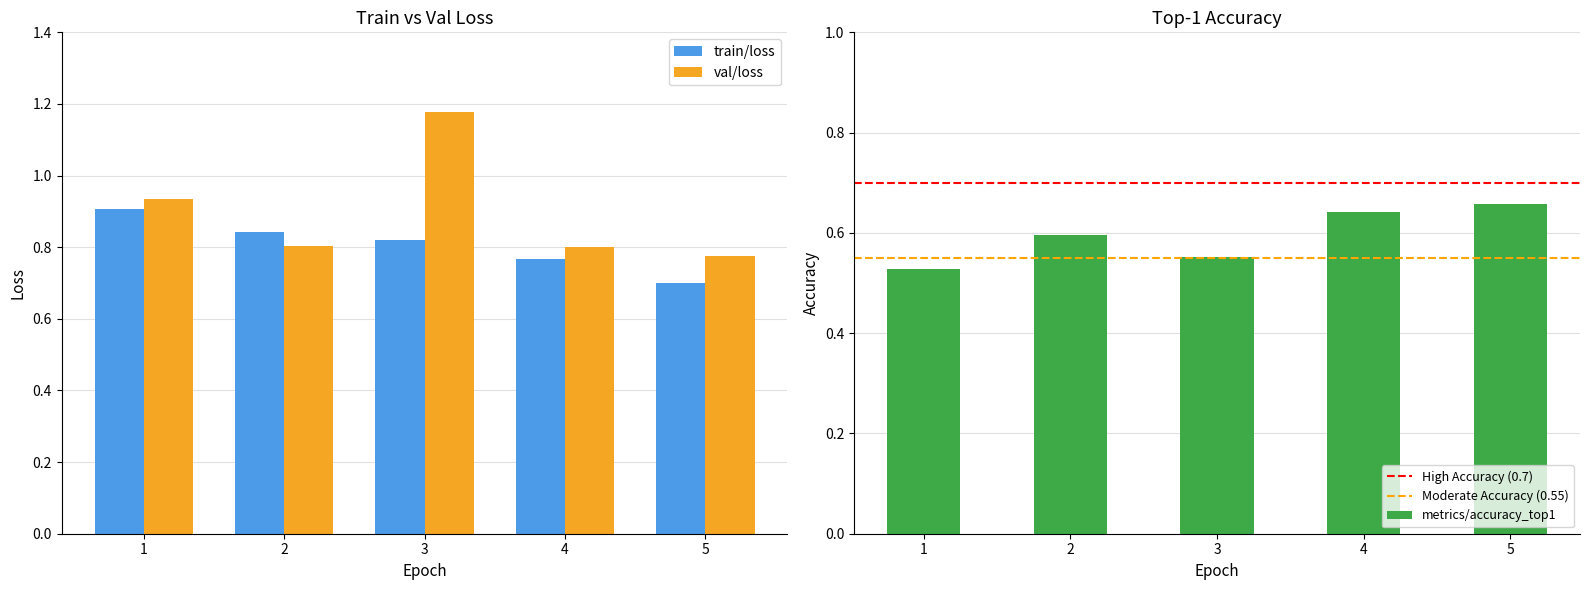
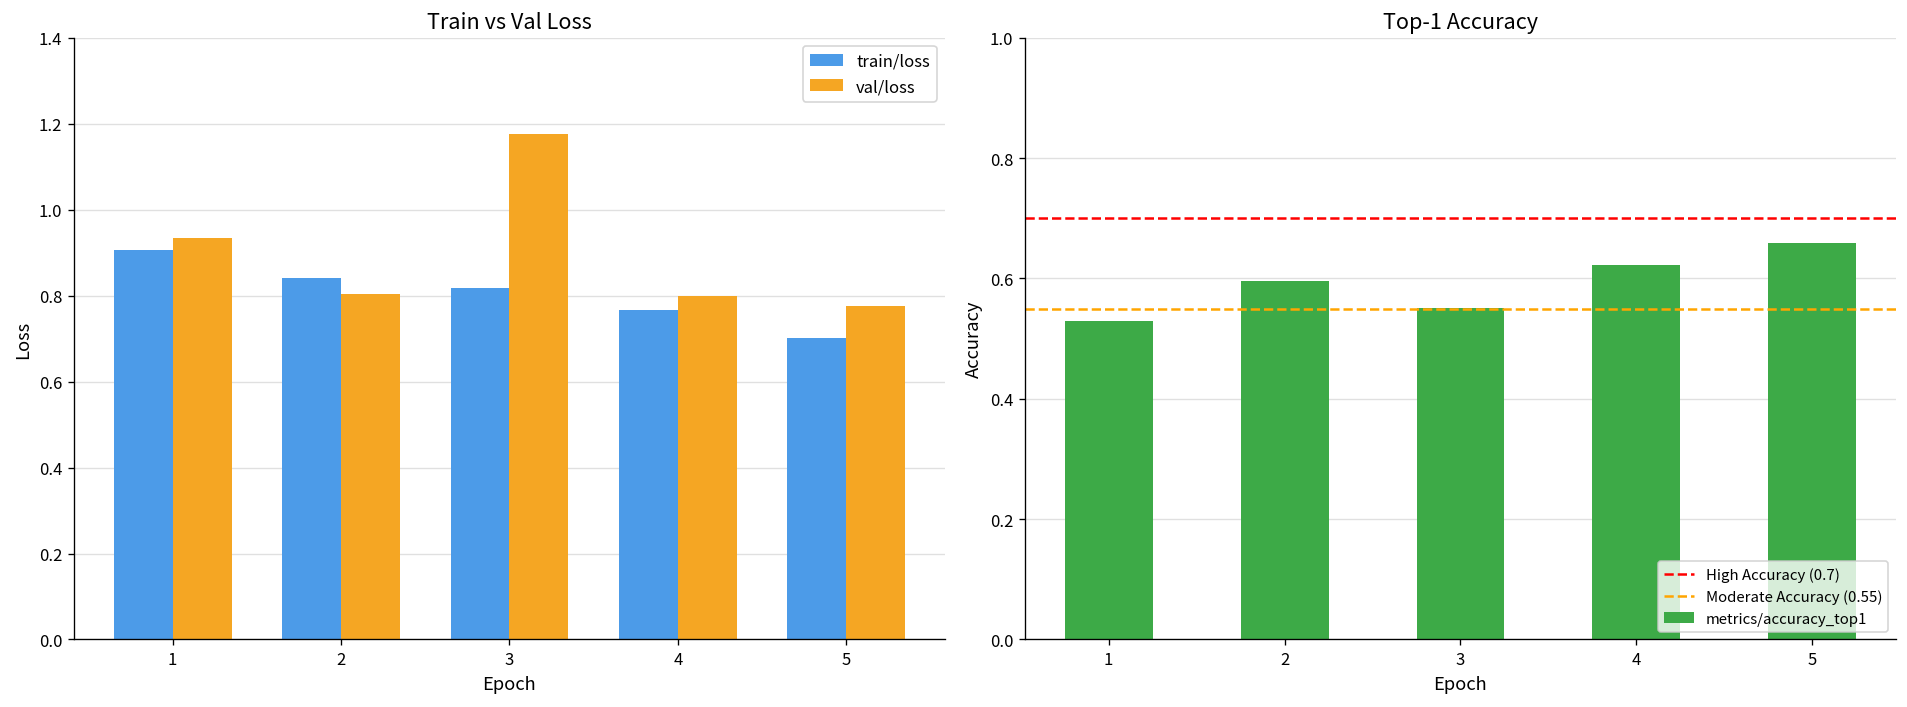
  {
    "Train vs Val Loss": {
      "train/loss": {
        "1": 0.91,
        "2": 0.84,
        "3": 0.82,
        "4": 0.77,
        "5": 0.70
      },
      "val/loss": {
        "1": 0.94,
        "2": 0.80,
        "3": 1.18,
        "4": 0.80,
        "5": 0.77
      }
    },
    "Top-1 Accuracy": {
      "1": 0.53,
      "2": 0.60,
      "3": 0.55,
-     "4": 0.64,
+     "4": 0.62,
      "5": 0.66
    }
  }
